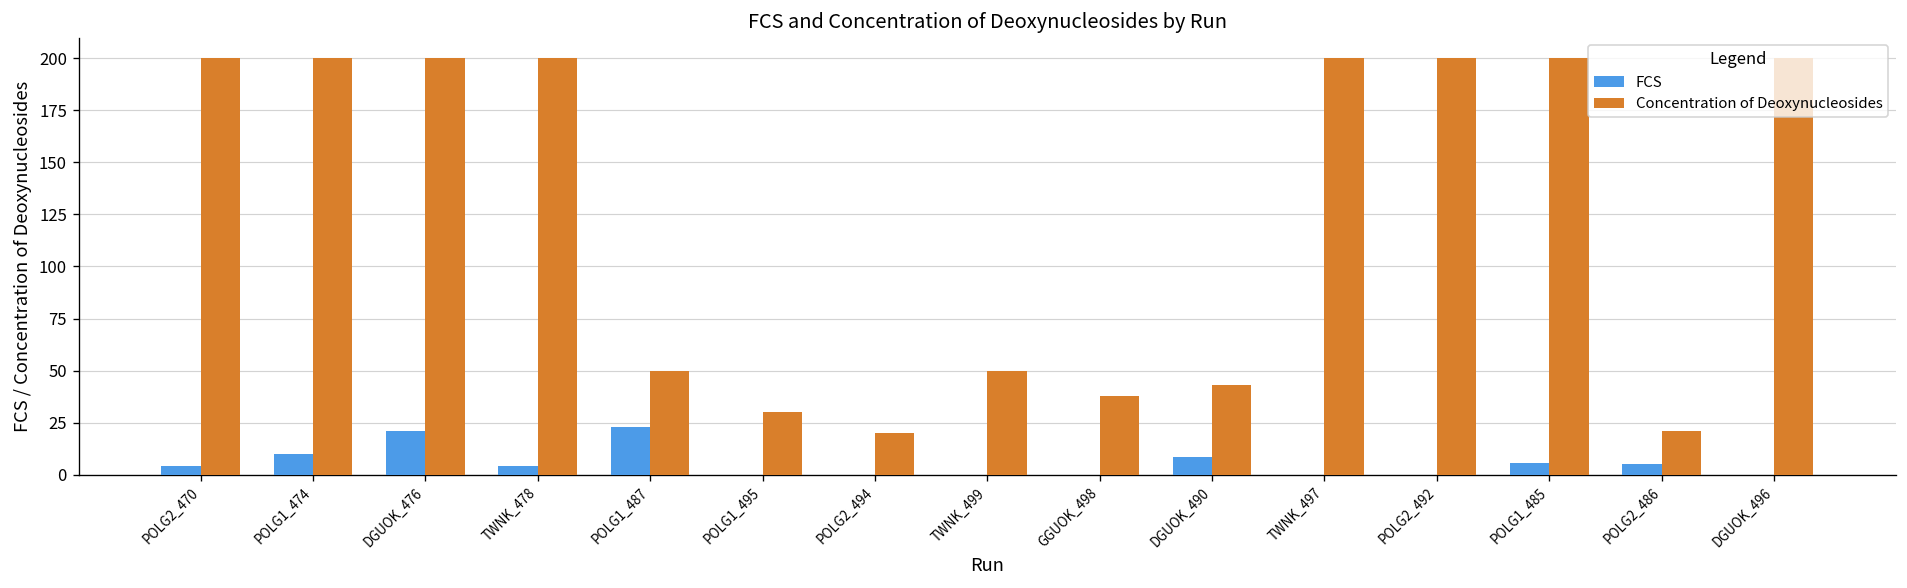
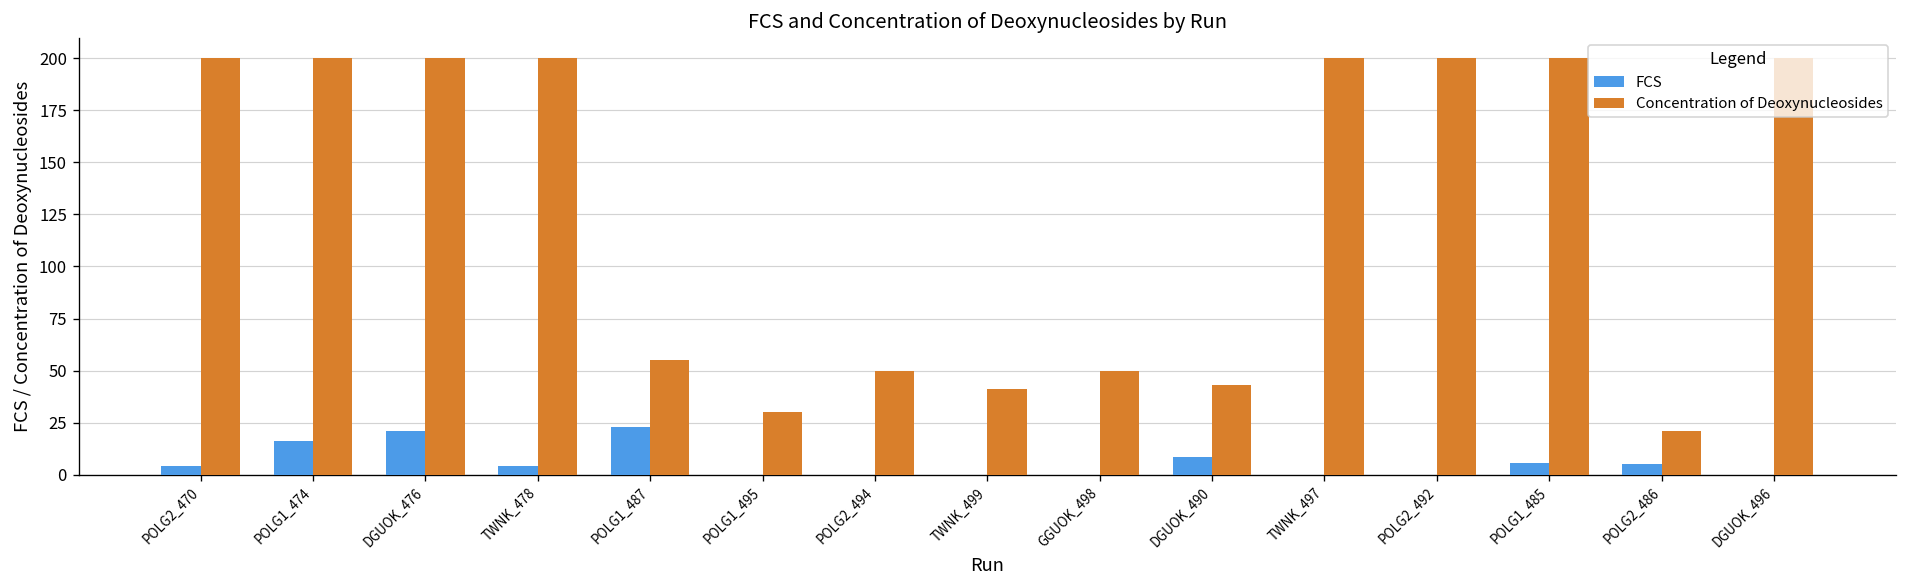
  {
    "FCS": {
      "POLG2_470": 4,
-     "POLG1_474": 10,
+     "POLG1_474": 16,
      "DGUOK_476": 21,
      "TWNK_478": 4,
      "POLG1_487": 23,
      "DGUOK_490": 9,
      "POLG1_485": 5,
      "POLG2_486": 5
    },
    "Concentration of Deoxynucleosides": {
      "POLG2_470": 200,
      "POLG1_474": 200,
      "DGUOK_476": 200,
      "TWNK_478": 200,
-     "POLG1_487": 50,
+     "POLG1_487": 55,
      "POLG1_495": 30,
-     "POLG2_494": 20,
-     "TWNK_499": 50,
-     "GGUOK_498": 38,
+     "POLG2_494": 50,
+     "TWNK_499": 41,
+     "GGUOK_498": 50,
      "DGUOK_490": 43,
      "TWNK_497": 200,
      "POLG2_492": 200,
      "POLG1_485": 200,
      "POLG2_486": 21
    }
  }
